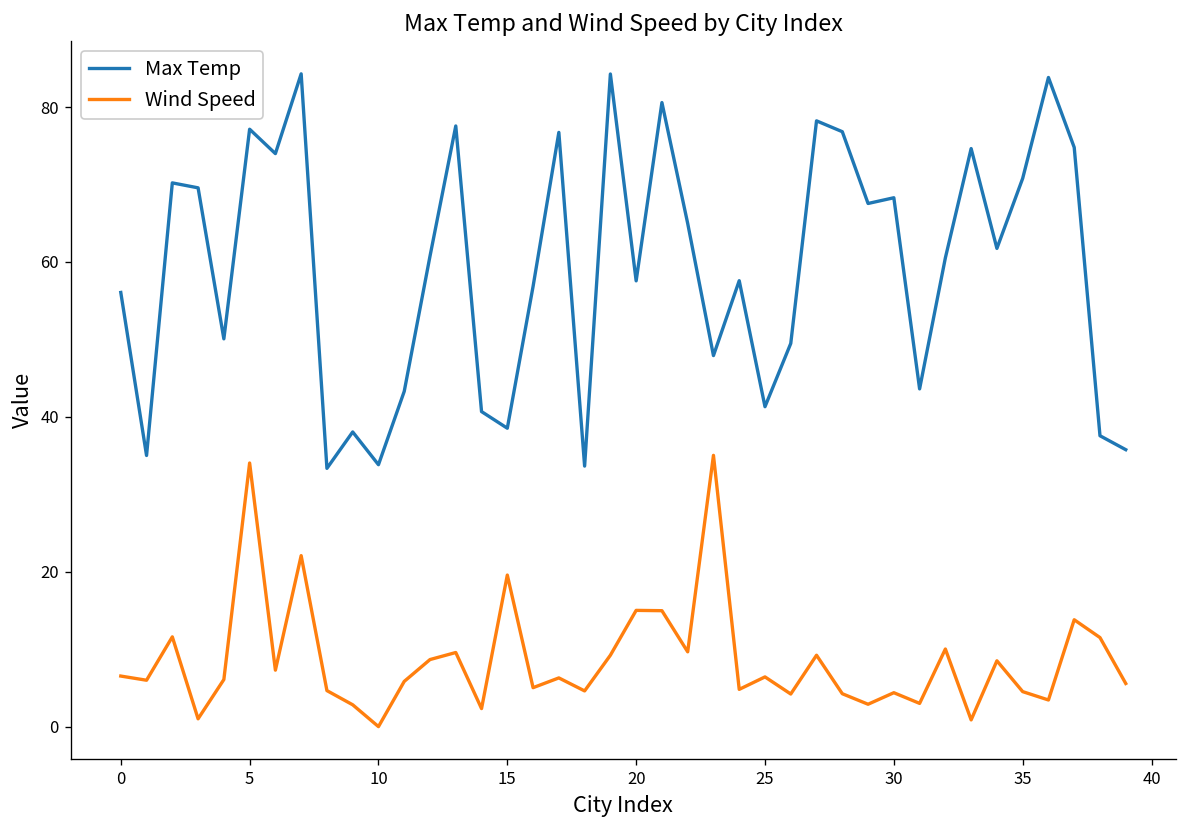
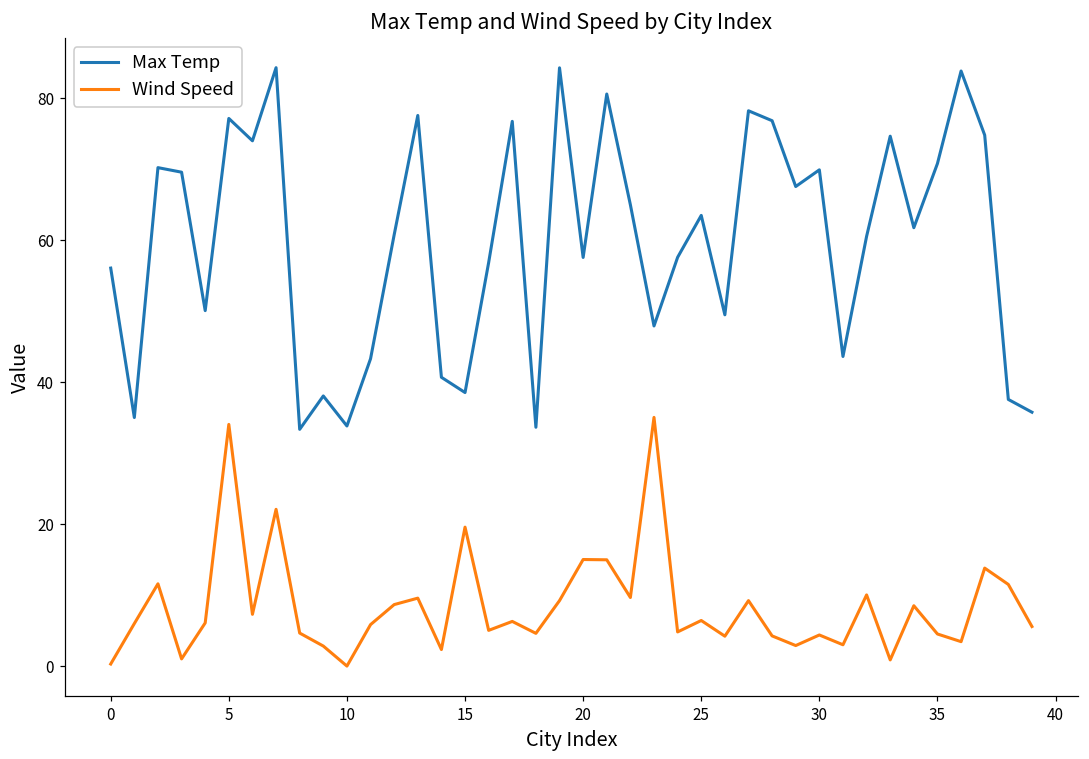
  {
    "Max Temp": {
      "0": 56,
      "5": 77,
      "10": 34,
      "15": 39,
      "20": 58,
-     "25": 41,
-     "30": 68,
+     "25": 63,
+     "30": 70,
      "35": 71
    },
    "Wind Speed": {
-     "0": 7,
+     "0": 0,
      "5": 34,
      "10": 0,
      "15": 20,
      "20": 15,
      "25": 6,
      "30": 4,
      "35": 5
    }
  }
